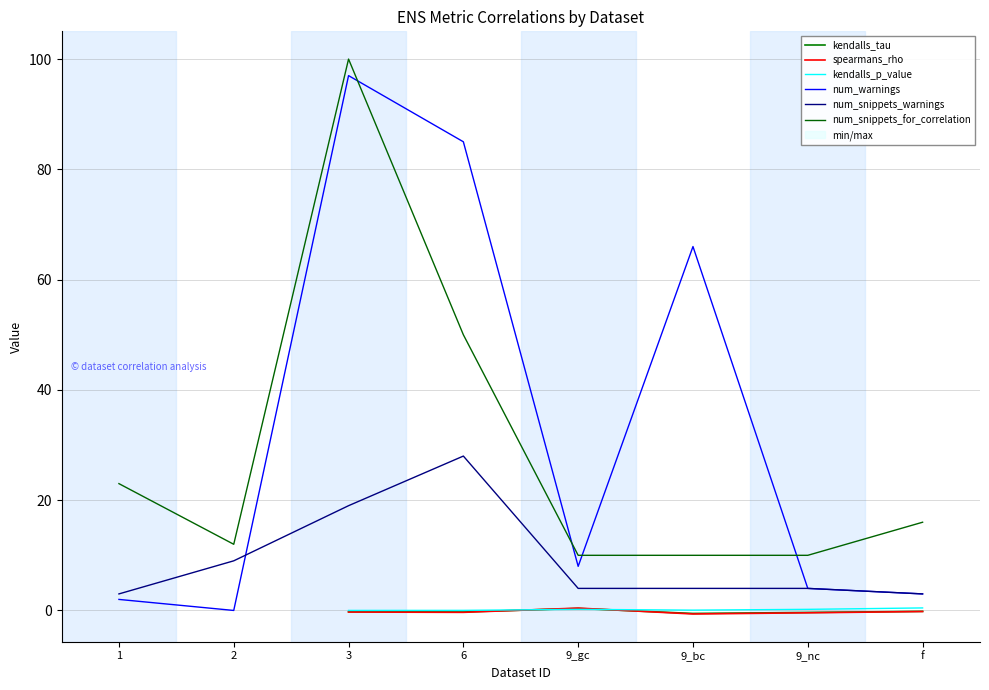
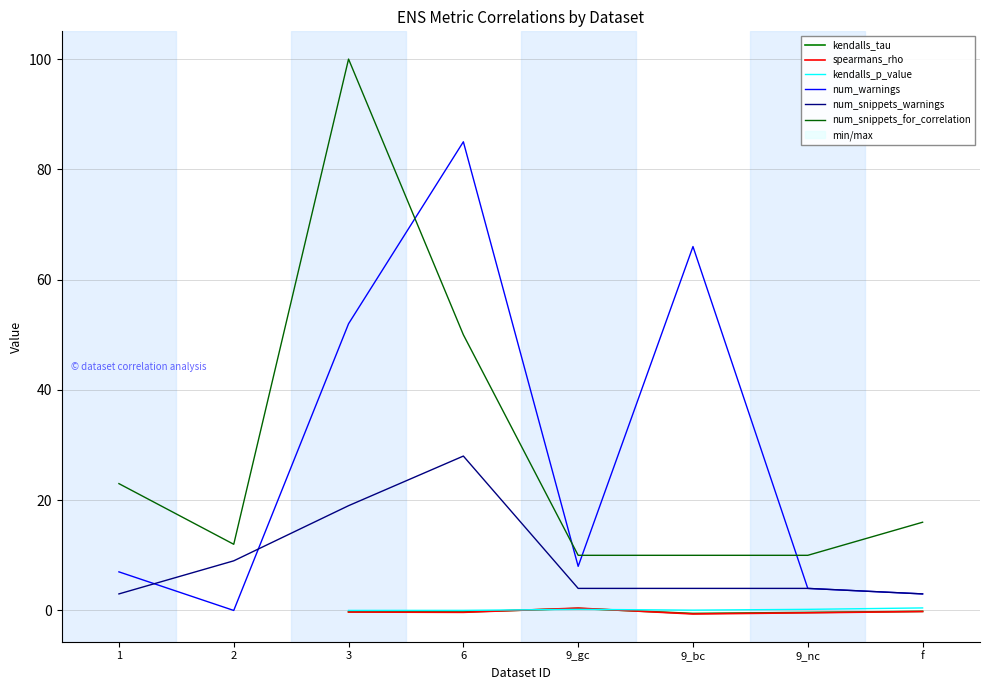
  {
    "kendalls_p_value": {
      "9_bc": 0,
      "9_nc": 0,
      "f": 0
    },
    "num_warnings": {
-     "1": 2,
+     "1": 7,
      "2": 0,
-     "3": 97,
+     "3": 52,
      "6": 85,
      "9_gc": 8,
      "9_bc": 66
    },
    "num_snippets_warnings": {
      "1": 3,
      "2": 9,
      "3": 19,
      "6": 28,
      "9_gc": 4,
      "9_bc": 4
    }
  }
